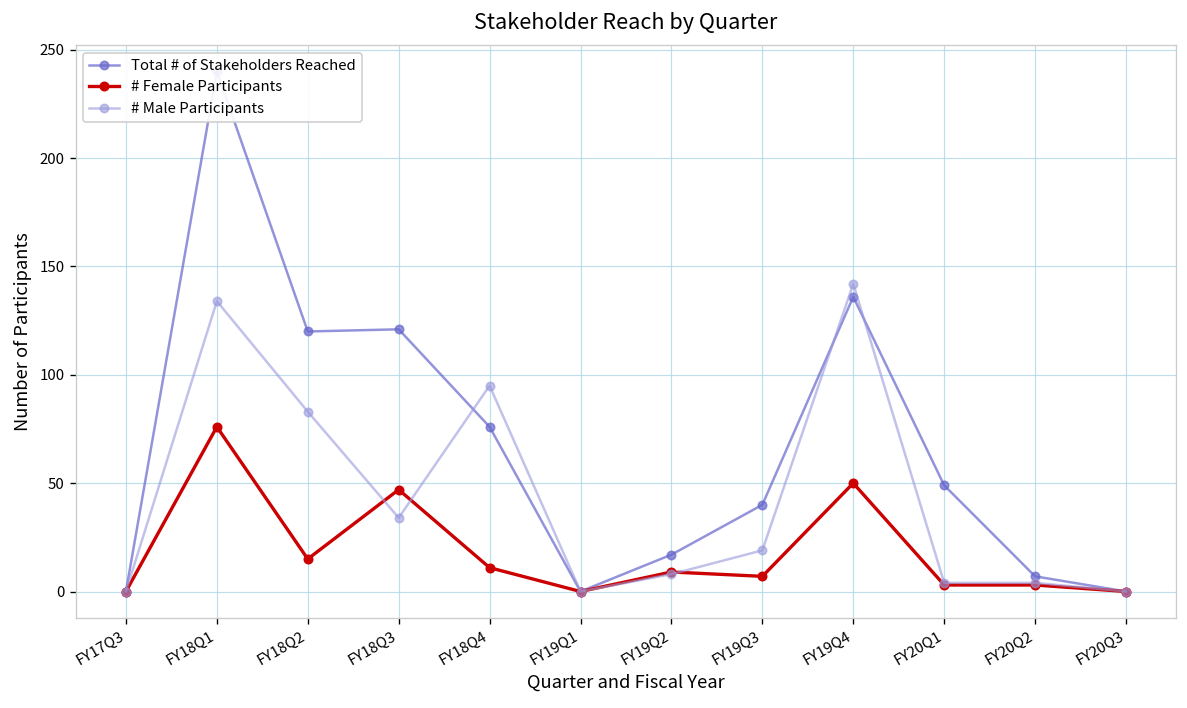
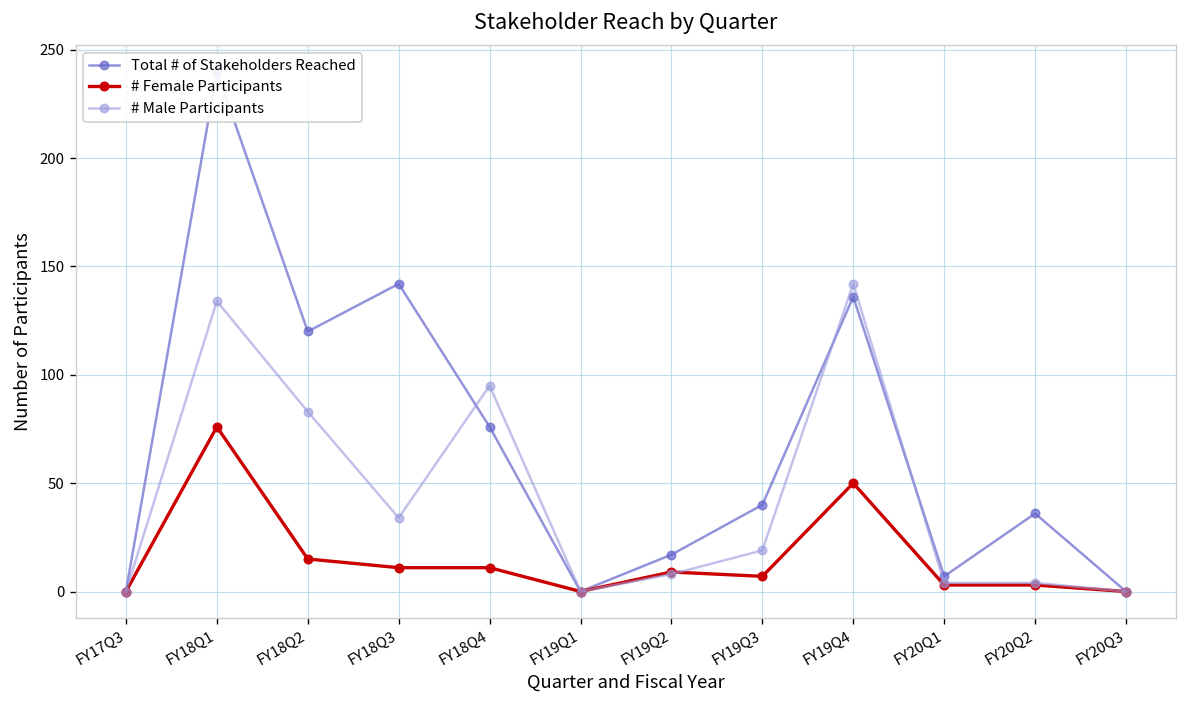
  {
    "Total # of Stakeholders Reached": {
      "FY18Q2": 120,
-     "FY18Q3": 121,
+     "FY18Q3": 142,
      "FY18Q4": 76,
      "FY19Q2": 17,
      "FY19Q3": 40,
      "FY19Q4": 136,
-     "FY20Q1": 49,
-     "FY20Q2": 7
+     "FY20Q1": 7,
+     "FY20Q2": 36
    },
    "# Female Participants": {
      "FY18Q1": 76,
      "FY18Q2": 15,
-     "FY18Q3": 47,
+     "FY18Q3": 11,
      "FY18Q4": 11,
      "FY19Q3": 7,
      "FY19Q4": 50
    },
    "# Male Participants": {
      "FY18Q1": 134,
      "FY18Q2": 83,
      "FY18Q3": 34,
      "FY18Q4": 95,
      "FY19Q3": 19,
      "FY19Q4": 142
    }
  }
